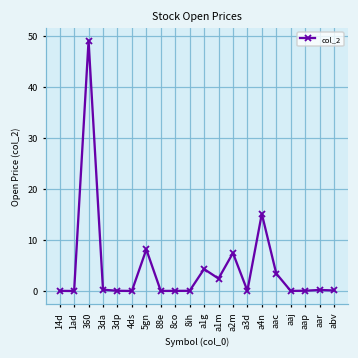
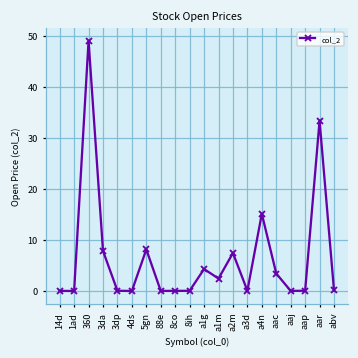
  {
    "14d": 0,
    "1ad": 0,
    "360": 49,
-   "3da": 0,
+   "3da": 8,
    "3dp": 0,
    "4ds": 0,
    "5gn": 8,
    "88e": 0,
    "8co": 0,
    "8ih": 0,
    "a1g": 4,
    "a1m": 2,
    "a2m": 7,
    "a3d": 0,
    "a4n": 15,
    "aac": 3,
    "aaj": 0,
    "aap": 0,
-   "aar": 0,
+   "aar": 33,
    "abv": 0
  }
